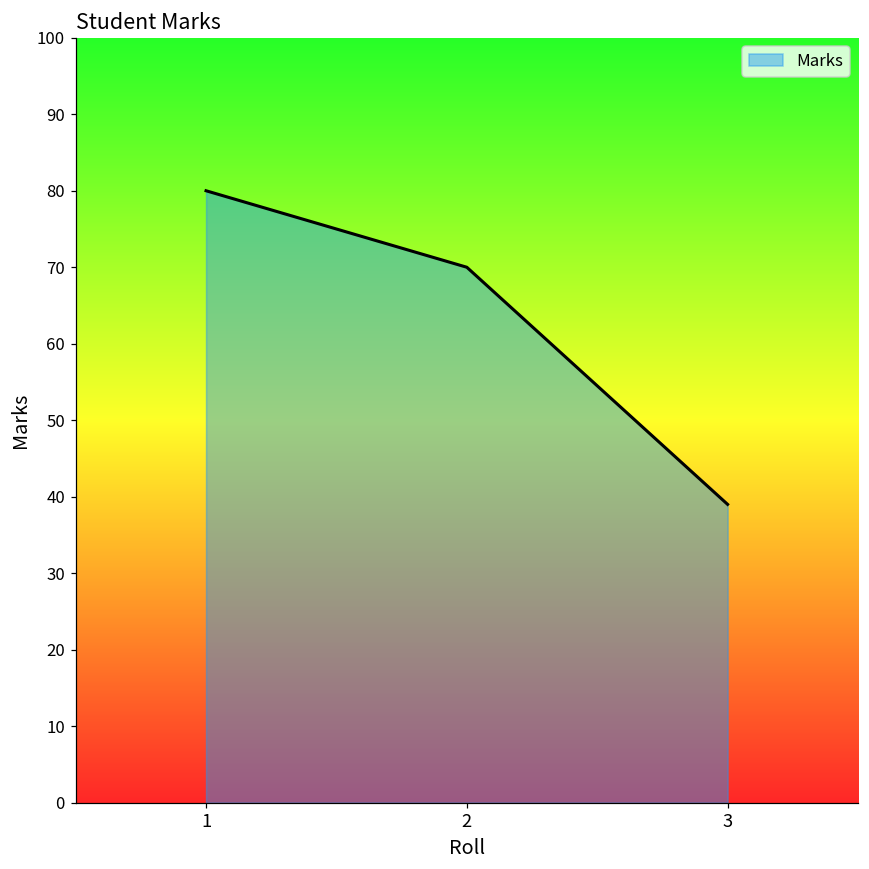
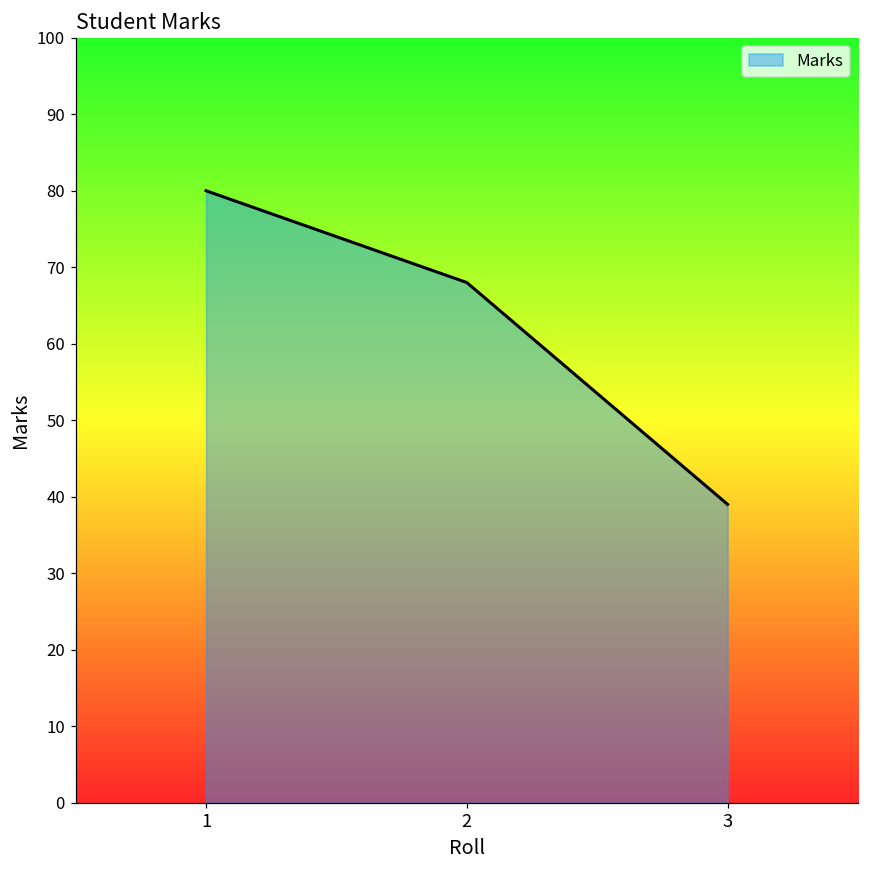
  {
    "1": 80,
-   "2": 70,
+   "2": 68,
    "3": 39
  }
